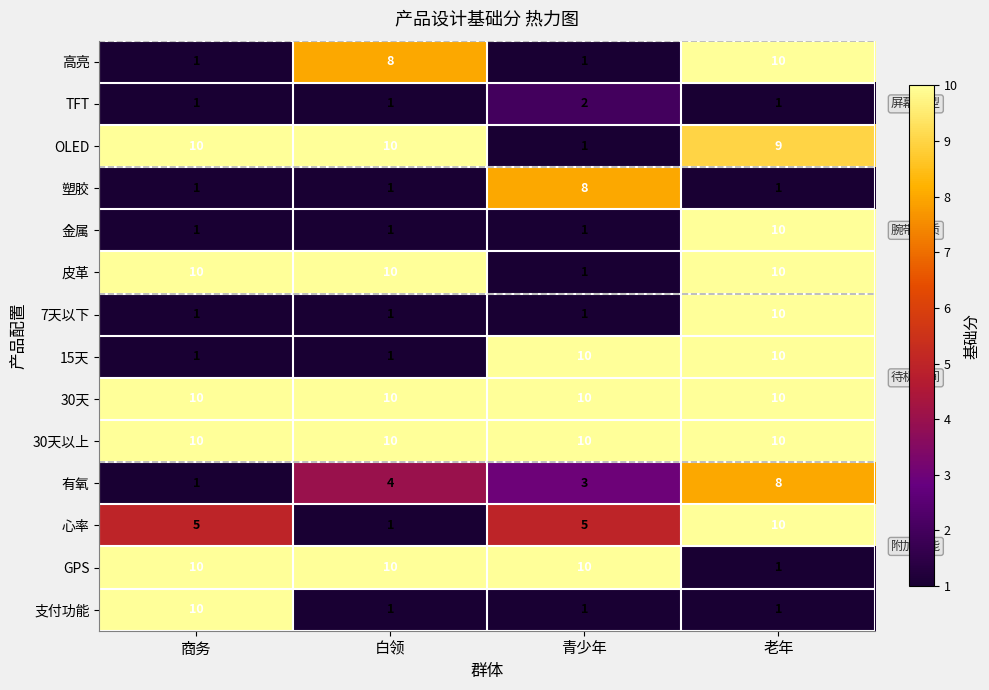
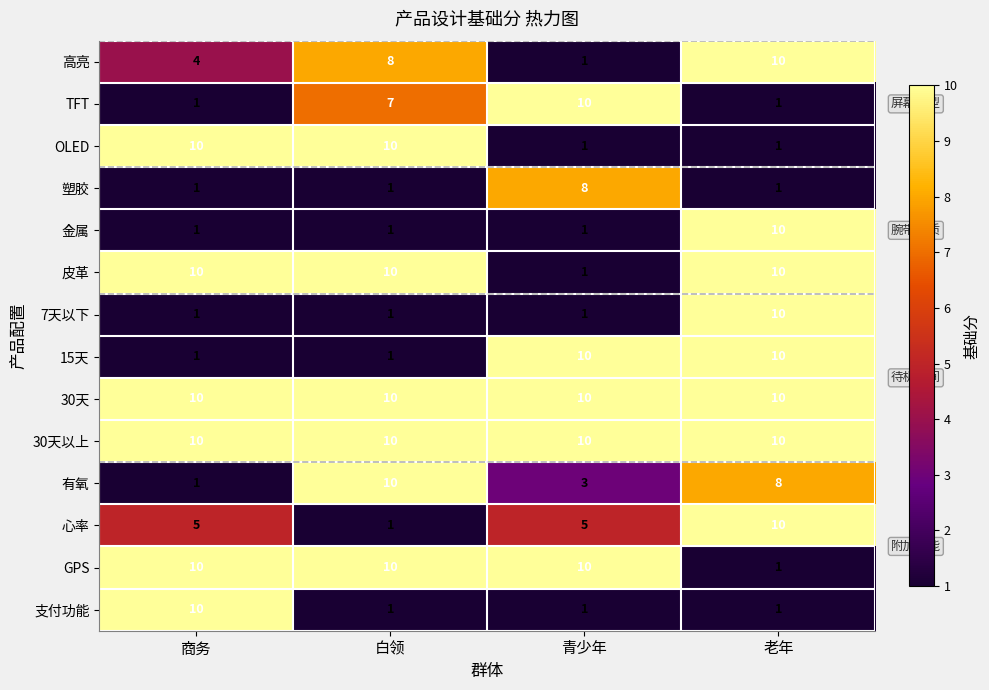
  {
    "高亮": {
-     "商务": 1,
+     "商务": 4,
      "白领": 8,
      "青少年": 1,
      "老年": 10
    },
    "TFT": {
      "商务": 1,
-     "白领": 1,
-     "青少年": 2,
+     "白领": 7,
+     "青少年": 10,
      "老年": 1
    },
    "OLED": {
      "商务": 10,
      "白领": 10,
      "青少年": 1,
-     "老年": 9
+     "老年": 1
    },
    "塑胶": {
      "商务": 1,
      "白领": 1,
      "青少年": 8,
      "老年": 1
    },
    "金属": {
      "商务": 1,
      "白领": 1,
      "青少年": 1,
      "老年": 10
    },
    "皮革": {
      "商务": 10,
      "白领": 10,
      "青少年": 1,
      "老年": 10
    },
    "7天以下": {
      "商务": 1,
      "白领": 1,
      "青少年": 1,
      "老年": 10
    },
    "15天": {
      "商务": 1,
      "白领": 1,
      "青少年": 10,
      "老年": 10
    },
    "30天": {
      "商务": 10,
      "白领": 10,
      "青少年": 10,
      "老年": 10
    },
    "30天以上": {
      "商务": 10,
      "白领": 10,
      "青少年": 10,
      "老年": 10
    },
    "有氧": {
      "商务": 1,
-     "白领": 4,
+     "白领": 10,
      "青少年": 3,
      "老年": 8
    },
    "心率": {
      "商务": 5,
      "白领": 1,
      "青少年": 5,
      "老年": 10
    },
    "GPS": {
      "商务": 10,
      "白领": 10,
      "青少年": 10,
      "老年": 1
    },
    "支付功能": {
      "商务": 10,
      "白领": 1,
      "青少年": 1,
      "老年": 1
    }
  }
